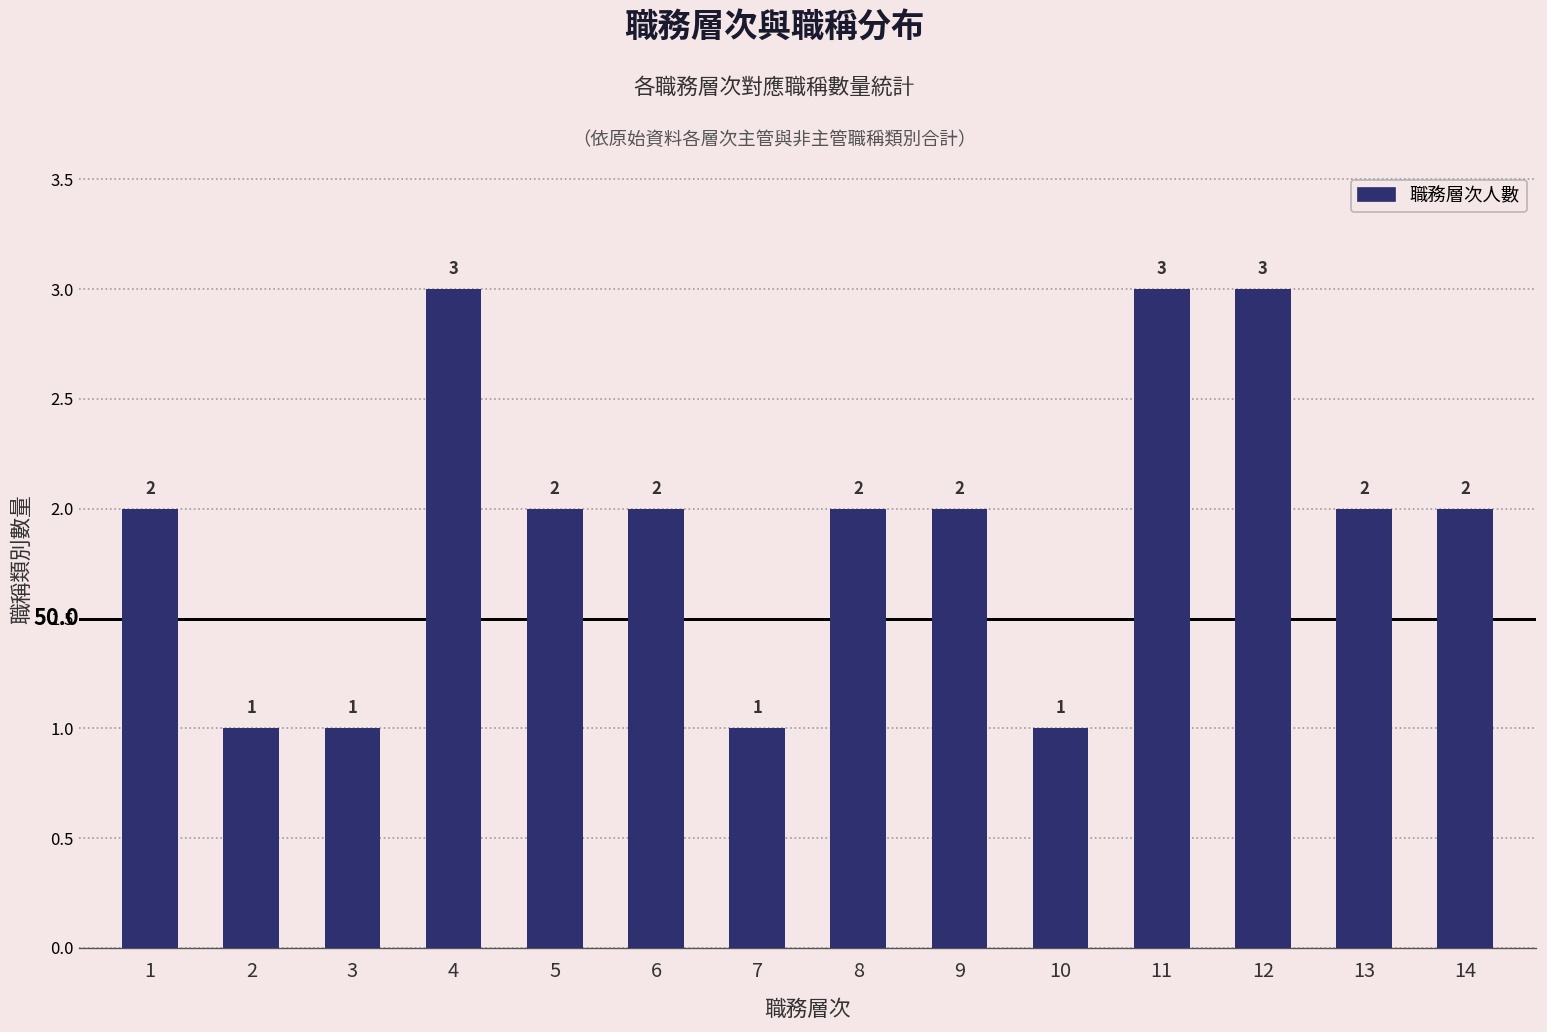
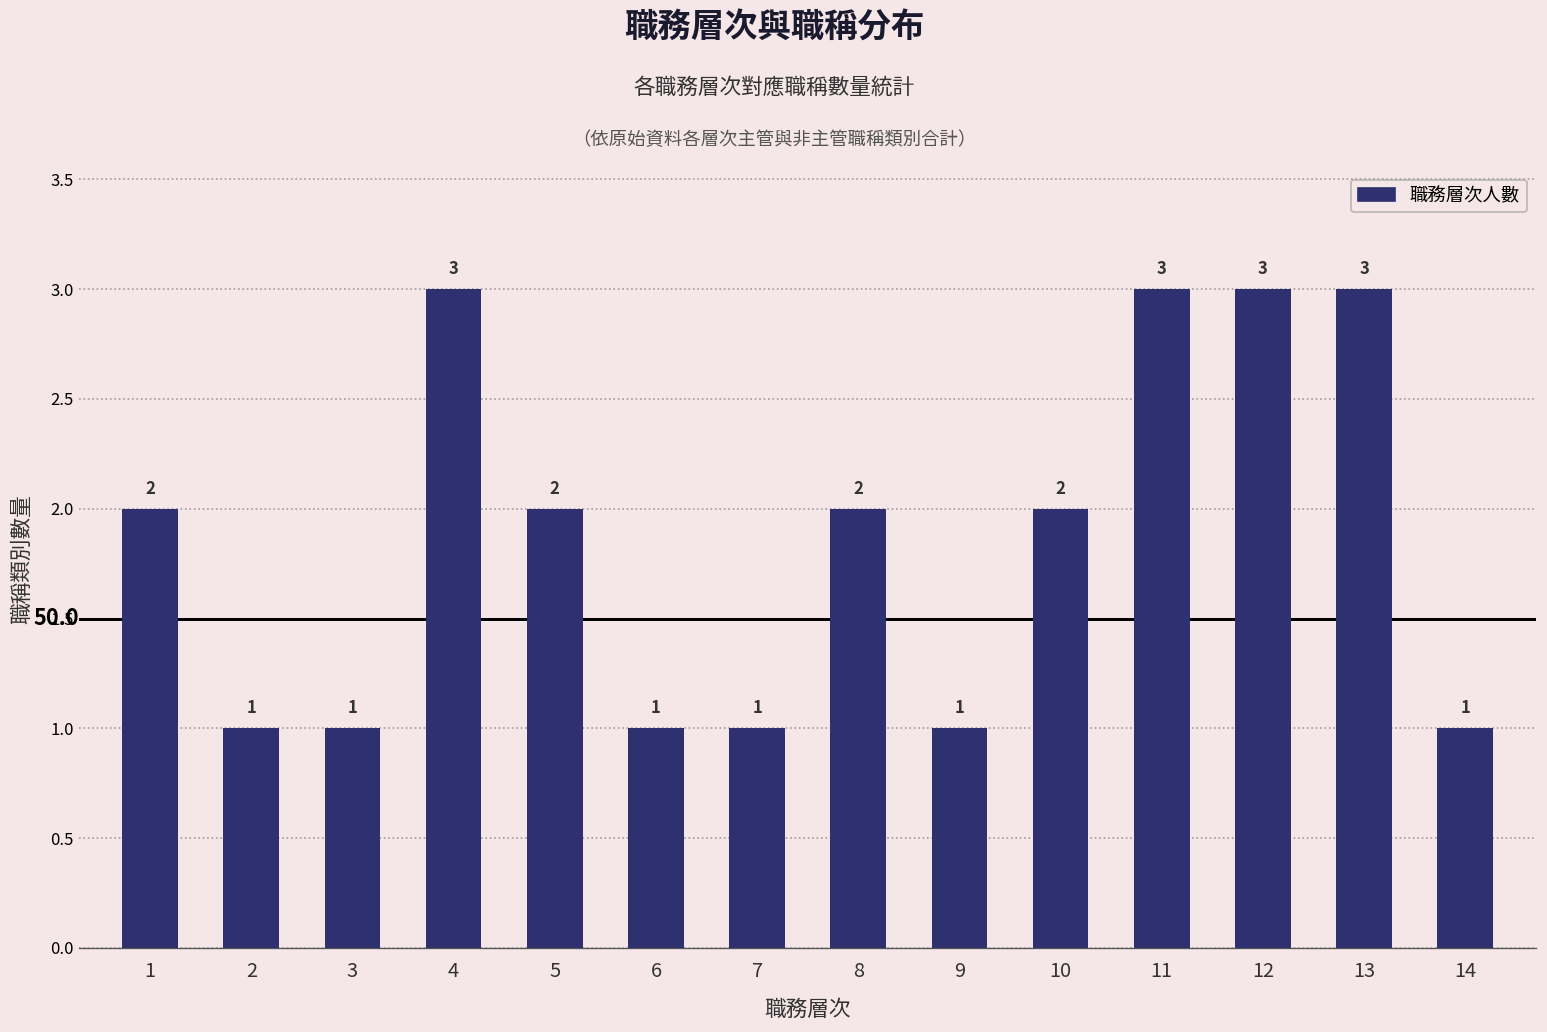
  {
    "1": 2,
    "2": 1,
    "3": 1,
    "4": 3,
    "5": 2,
-   "6": 2,
+   "6": 1,
    "7": 1,
    "8": 2,
-   "9": 2,
-   "10": 1,
+   "9": 1,
+   "10": 2,
    "11": 3,
    "12": 3,
-   "13": 2,
-   "14": 2
+   "13": 3,
+   "14": 1
  }
